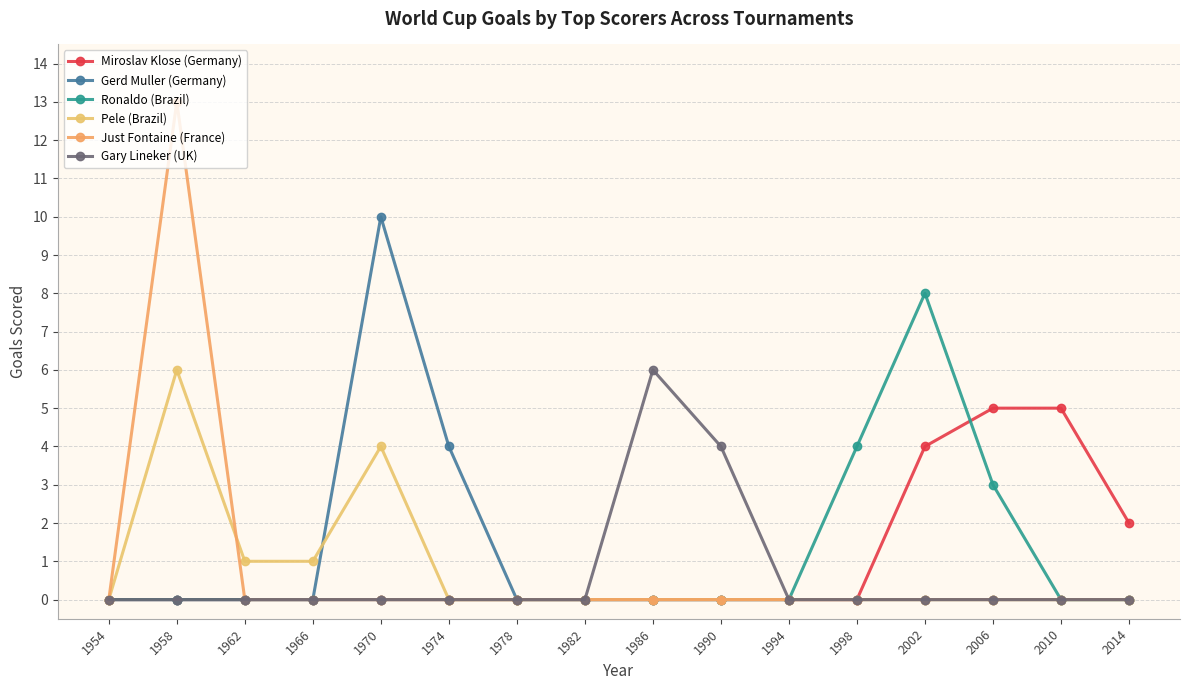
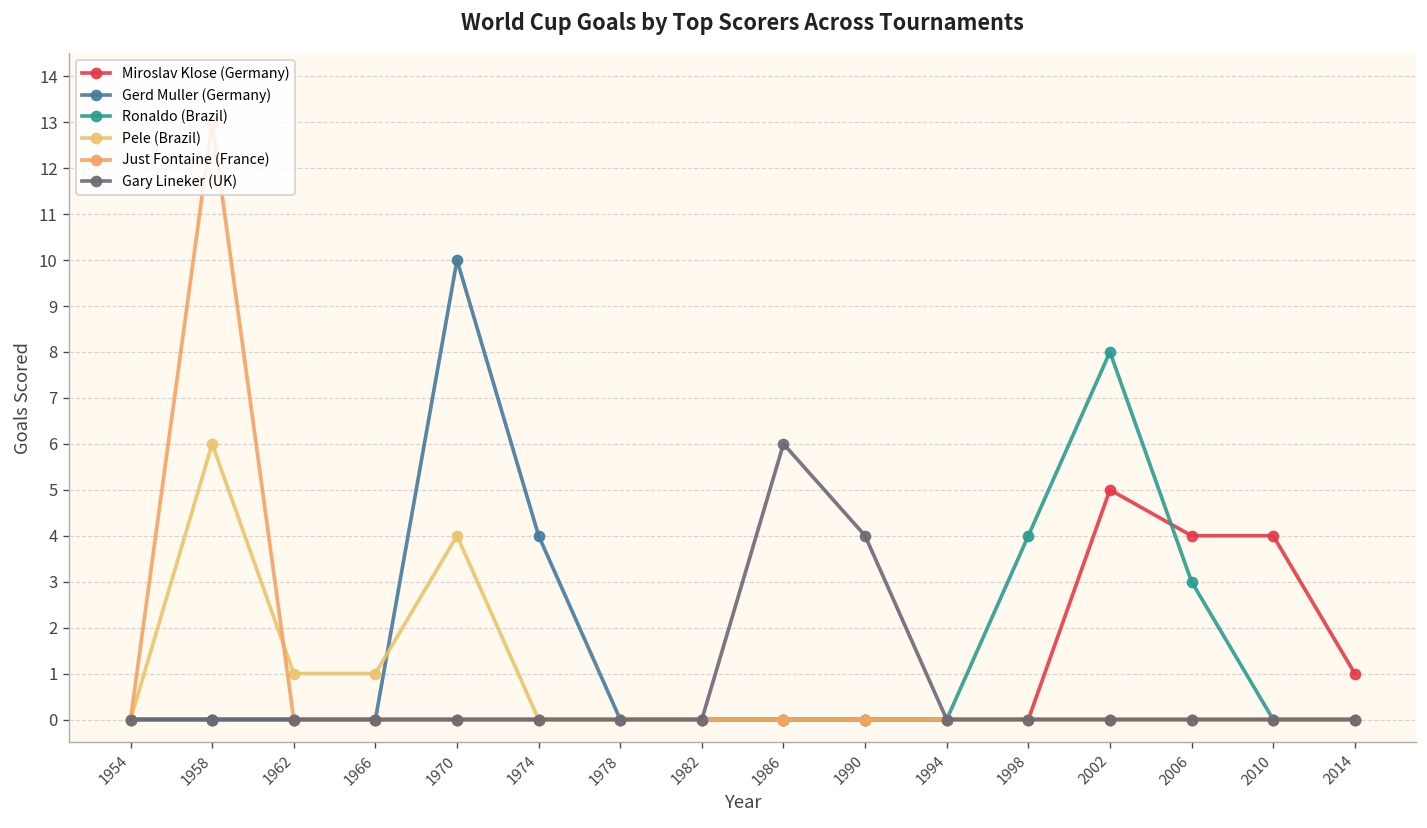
  {
    "Miroslav Klose (Germany)": {
-     "2002": 4,
-     "2006": 5,
-     "2010": 5,
-     "2014": 2
+     "2002": 5,
+     "2006": 4,
+     "2010": 4,
+     "2014": 1
    }
  }
